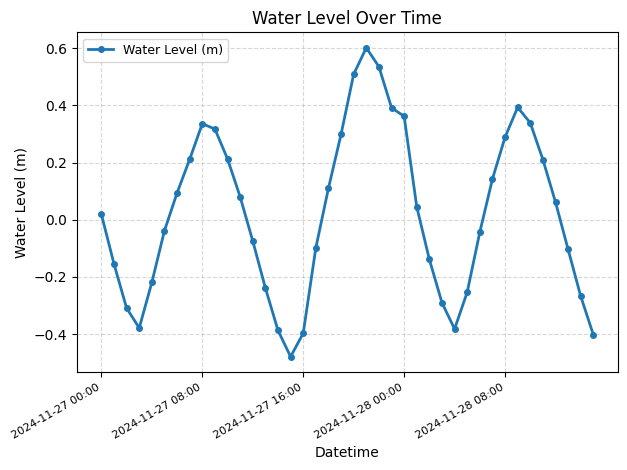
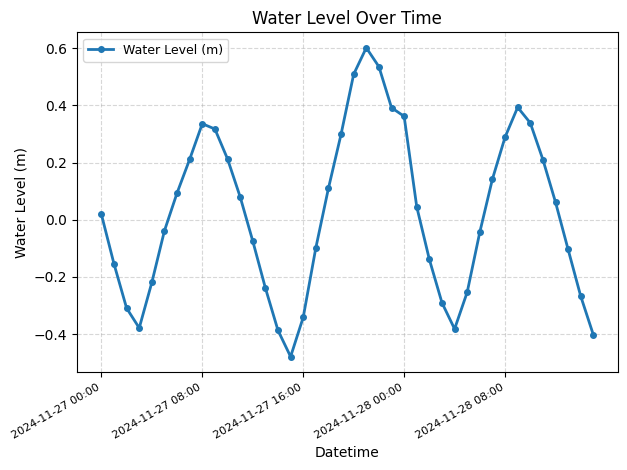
  {
    "2024-11-27 00:00": 0.02,
    "2024-11-27 08:00": 0.34,
-   "2024-11-27 16:00": -0.40,
+   "2024-11-27 16:00": -0.34,
    "2024-11-28 00:00": 0.36,
    "2024-11-28 08:00": 0.29
  }
